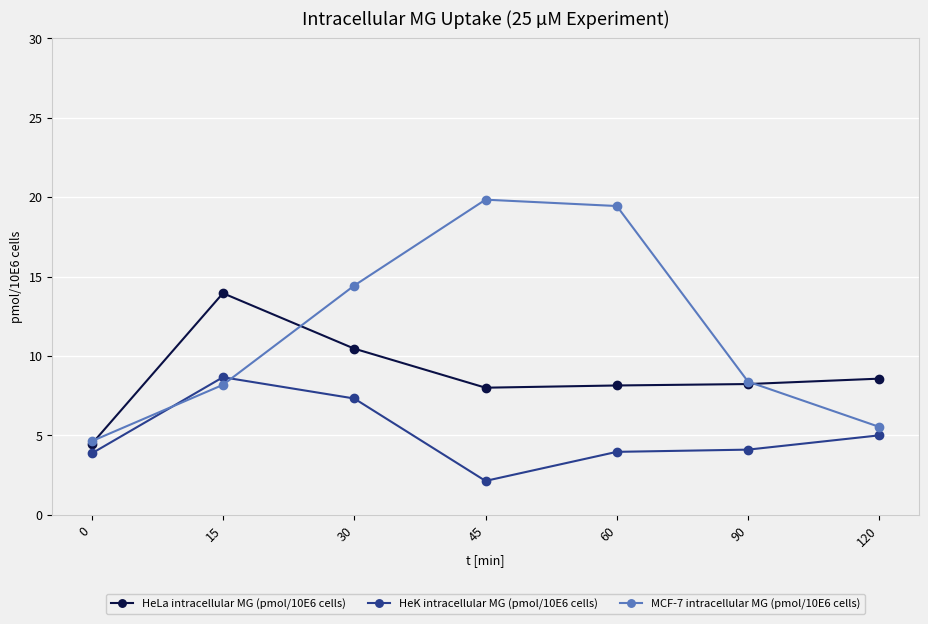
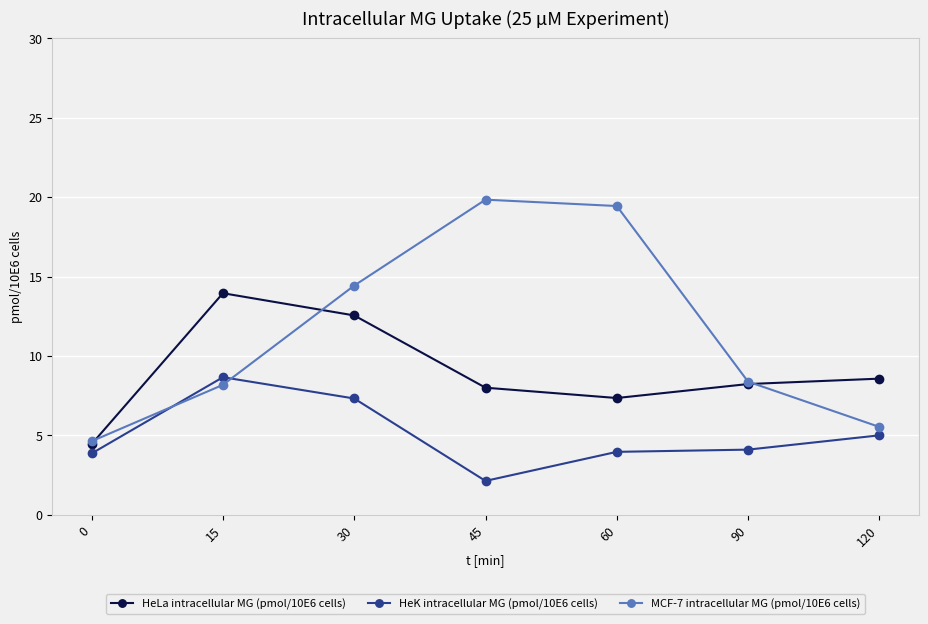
  {
    "HeLa intracellular MG (pmol/10E6 cells)": {
      "0": 4.5,
      "15": 14.0,
-     "30": 10.5,
+     "30": 12.6,
      "45": 8.0,
-     "60": 8.1,
+     "60": 7.4,
      "120": 8.6
    },
    "HeK intracellular MG (pmol/10E6 cells)": {
      "0": 3.9,
      "15": 8.7,
      "30": 7.3,
      "45": 2.1,
      "60": 4.0,
      "90": 4.1,
      "120": 5.0
    },
    "MCF-7 intracellular MG (pmol/10E6 cells)": {
      "0": 4.6,
      "15": 8.2,
      "30": 14.4,
      "45": 19.8,
      "60": 19.4,
      "120": 5.5
    }
  }
